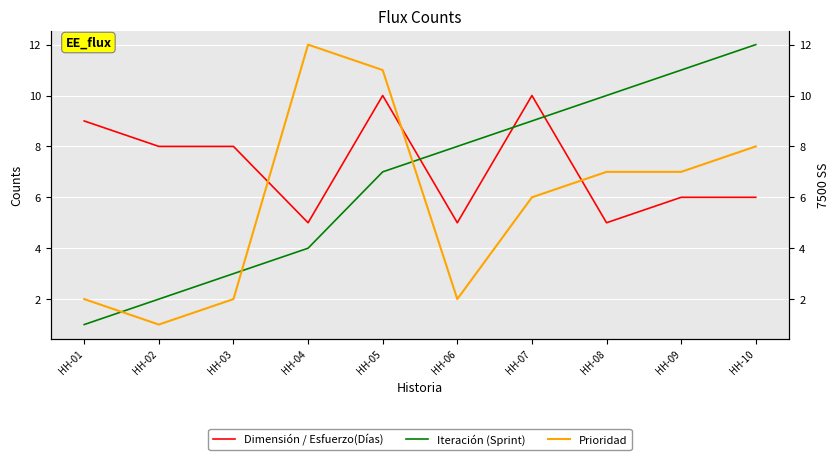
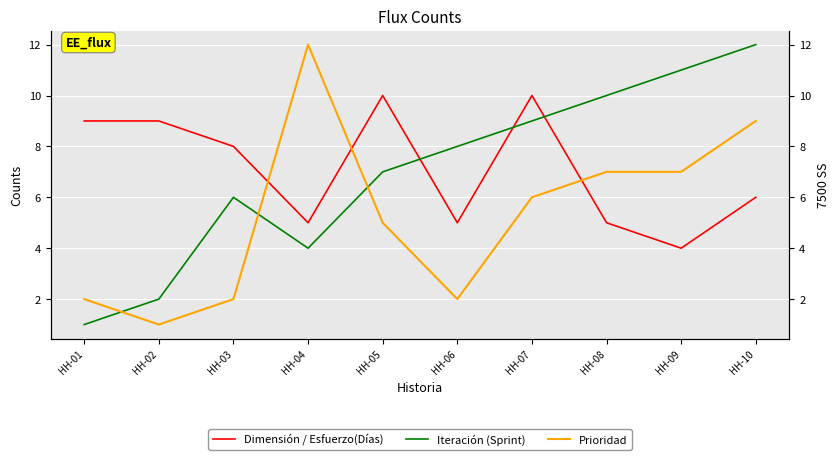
  {
    "Dimensión / Esfuerzo(Días)": {
      "HH-01": 9,
-     "HH-02": 8,
+     "HH-02": 9,
      "HH-03": 8,
      "HH-04": 5,
      "HH-05": 10,
      "HH-06": 5,
      "HH-07": 10,
      "HH-08": 5,
-     "HH-09": 6,
+     "HH-09": 4,
      "HH-10": 6
    },
    "Iteración (Sprint)": {
      "HH-01": 1,
      "HH-02": 2,
-     "HH-03": 3,
+     "HH-03": 6,
      "HH-04": 4,
      "HH-05": 7,
      "HH-06": 8,
      "HH-07": 9,
      "HH-08": 10,
      "HH-09": 11,
      "HH-10": 12
    },
    "Prioridad": {
      "HH-01": 2,
      "HH-02": 1,
      "HH-03": 2,
      "HH-04": 12,
-     "HH-05": 11,
+     "HH-05": 5,
      "HH-06": 2,
      "HH-07": 6,
      "HH-08": 7,
      "HH-09": 7,
-     "HH-10": 8
+     "HH-10": 9
    }
  }
